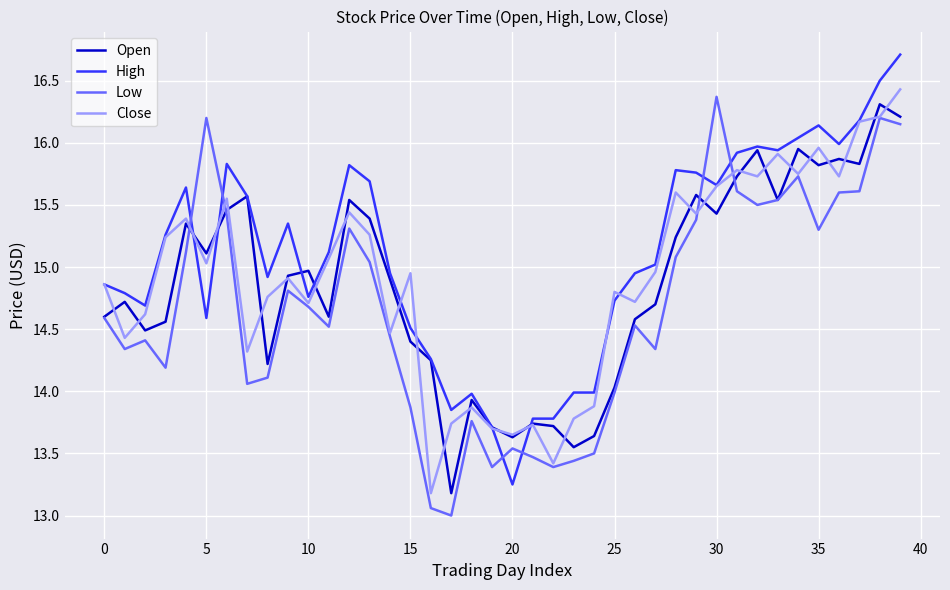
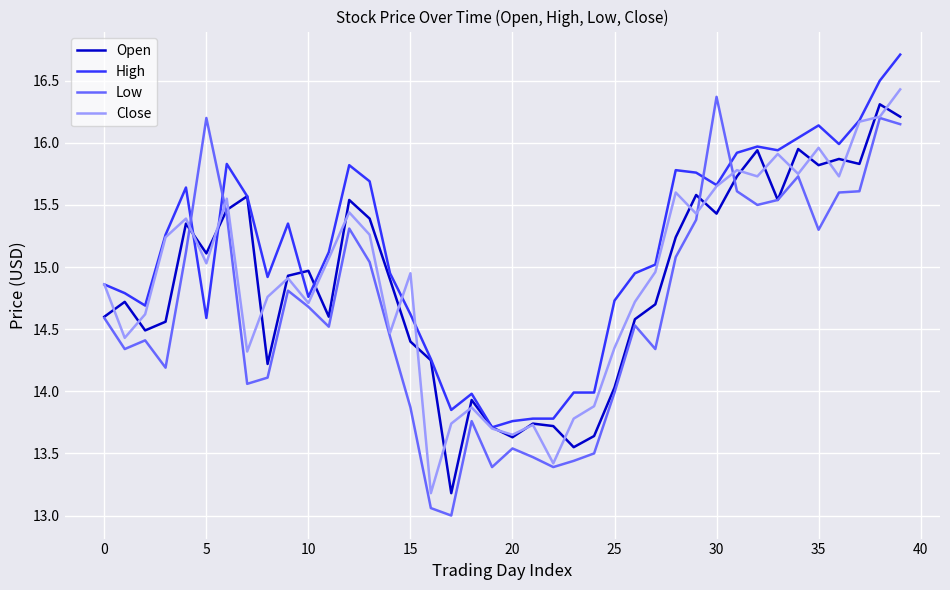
  {
    "Open": {
      "5": 15.11,
      "10": 14.97,
      "15": 14.40,
      "25": 14.03,
      "30": 15.43,
      "35": 15.82
    },
    "High": {
      "5": 14.59,
      "10": 14.76,
-     "15": 14.51,
-     "20": 13.25,
+     "15": 14.62,
+     "20": 13.76,
      "25": 14.73,
      "35": 16.14
    },
    "Low": {
      "5": 16.20,
      "10": 14.68,
      "15": 13.87,
      "20": 13.54,
      "25": 13.99,
      "30": 16.37,
      "35": 15.30
    },
    "Close": {
      "5": 15.03,
      "10": 14.71,
      "15": 14.95,
-     "25": 14.80,
+     "25": 14.35,
      "35": 15.96
    }
  }
